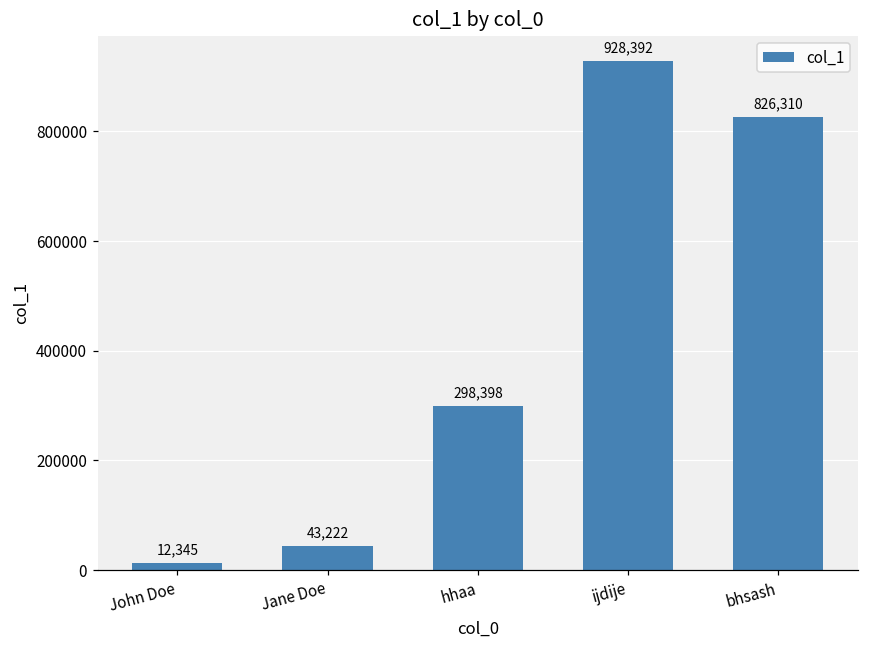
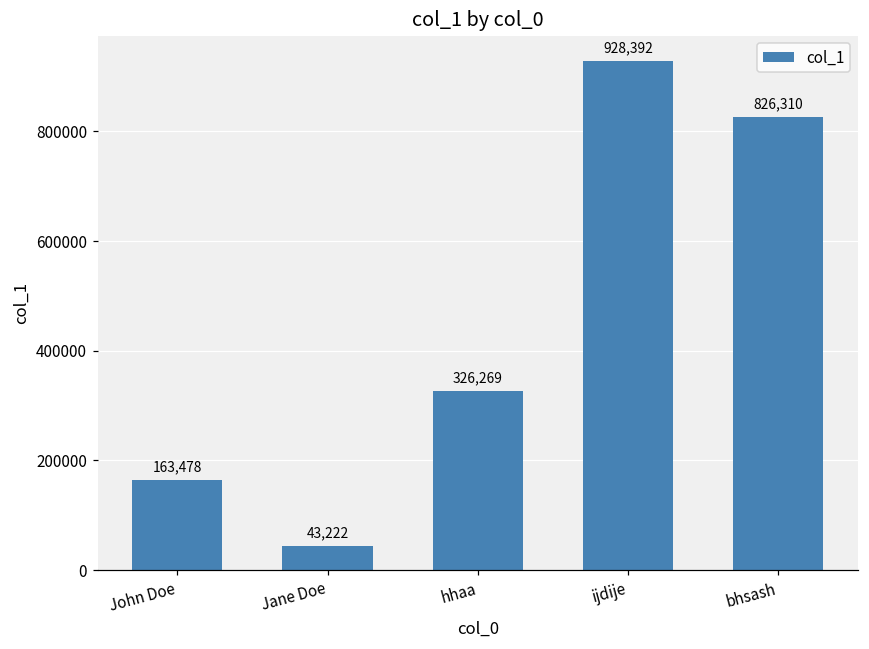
  {
-   "John Doe": "12,345",
+   "John Doe": "163,478",
    "Jane Doe": "43,222",
-   "hhaa": "298,398",
+   "hhaa": "326,269",
    "ijdije": "928,392",
    "bhsash": "826,310"
  }
